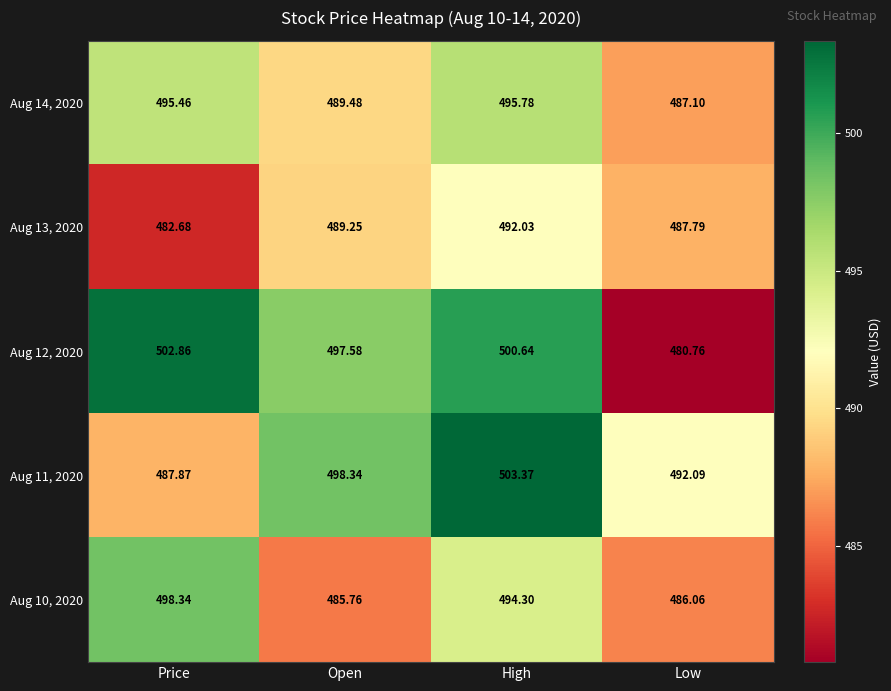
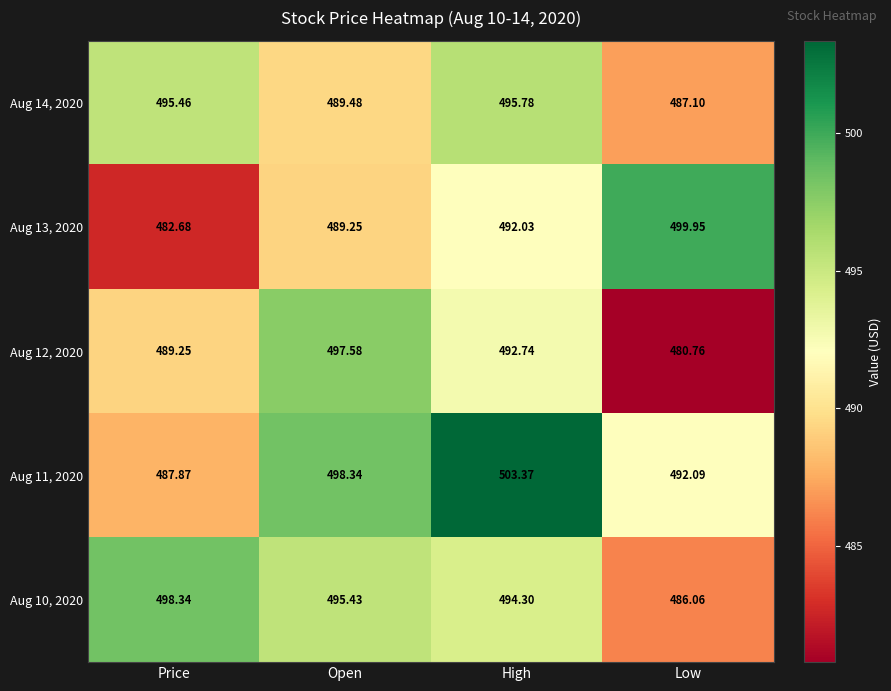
  {
    "Aug 14, 2020": {
      "Price": 495.46,
      "Open": 489.48,
      "High": 495.78,
      "Low": 487.10
    },
    "Aug 13, 2020": {
      "Price": 482.68,
      "Open": 489.25,
      "High": 492.03,
-     "Low": 487.79
+     "Low": 499.95
    },
    "Aug 12, 2020": {
-     "Price": 502.86,
+     "Price": 489.25,
      "Open": 497.58,
-     "High": 500.64,
+     "High": 492.74,
      "Low": 480.76
    },
    "Aug 11, 2020": {
      "Price": 487.87,
      "Open": 498.34,
      "High": 503.37,
      "Low": 492.09
    },
    "Aug 10, 2020": {
      "Price": 498.34,
-     "Open": 485.76,
+     "Open": 495.43,
      "High": 494.30,
      "Low": 486.06
    }
  }
